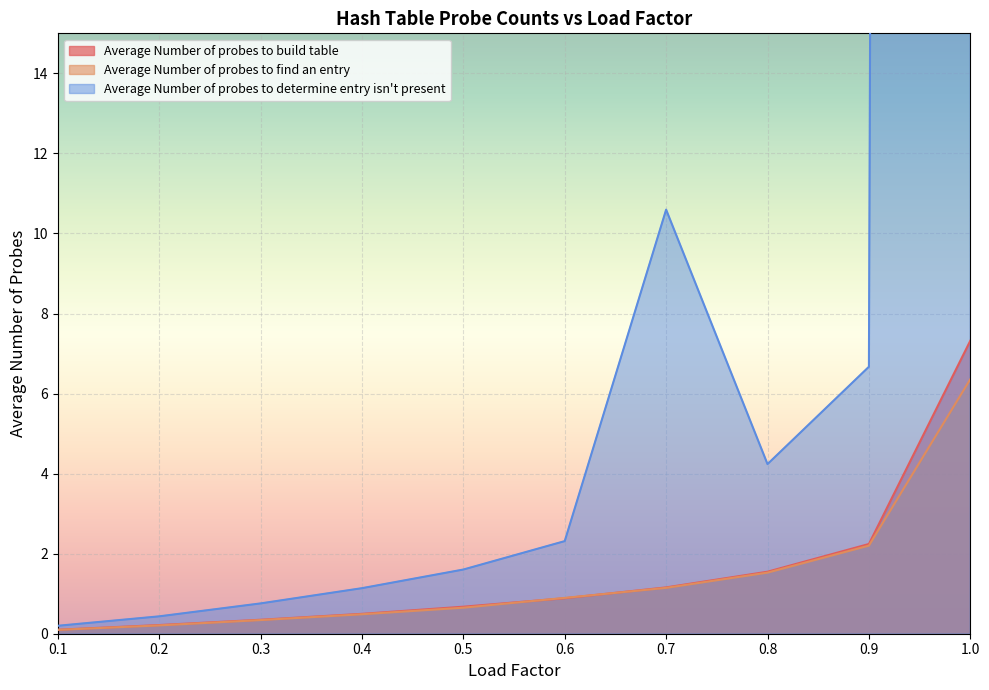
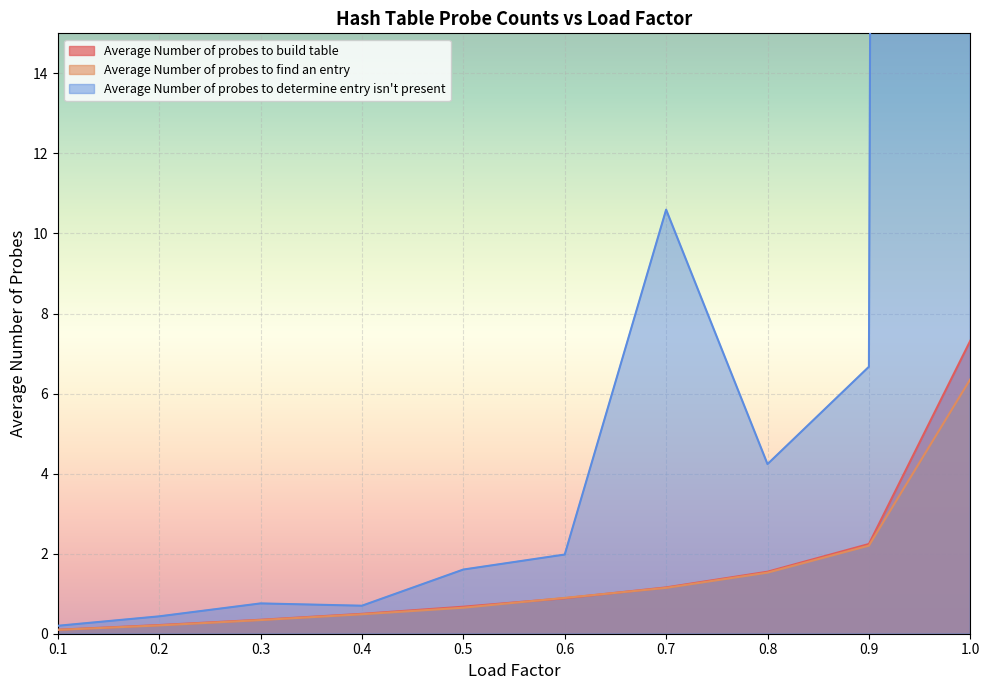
  {
    "Average Number of probes to determine entry isn't present": {
      "0.1": 0.2,
      "0.2": 0.4,
      "0.3": 0.8,
-     "0.4": 1.1,
+     "0.4": 0.7,
      "0.5": 1.6,
-     "0.6": 2.3,
+     "0.6": 2.0,
      "0.7": 10.6,
      "0.8": 4.2,
      "0.9": 6.7
    }
  }
